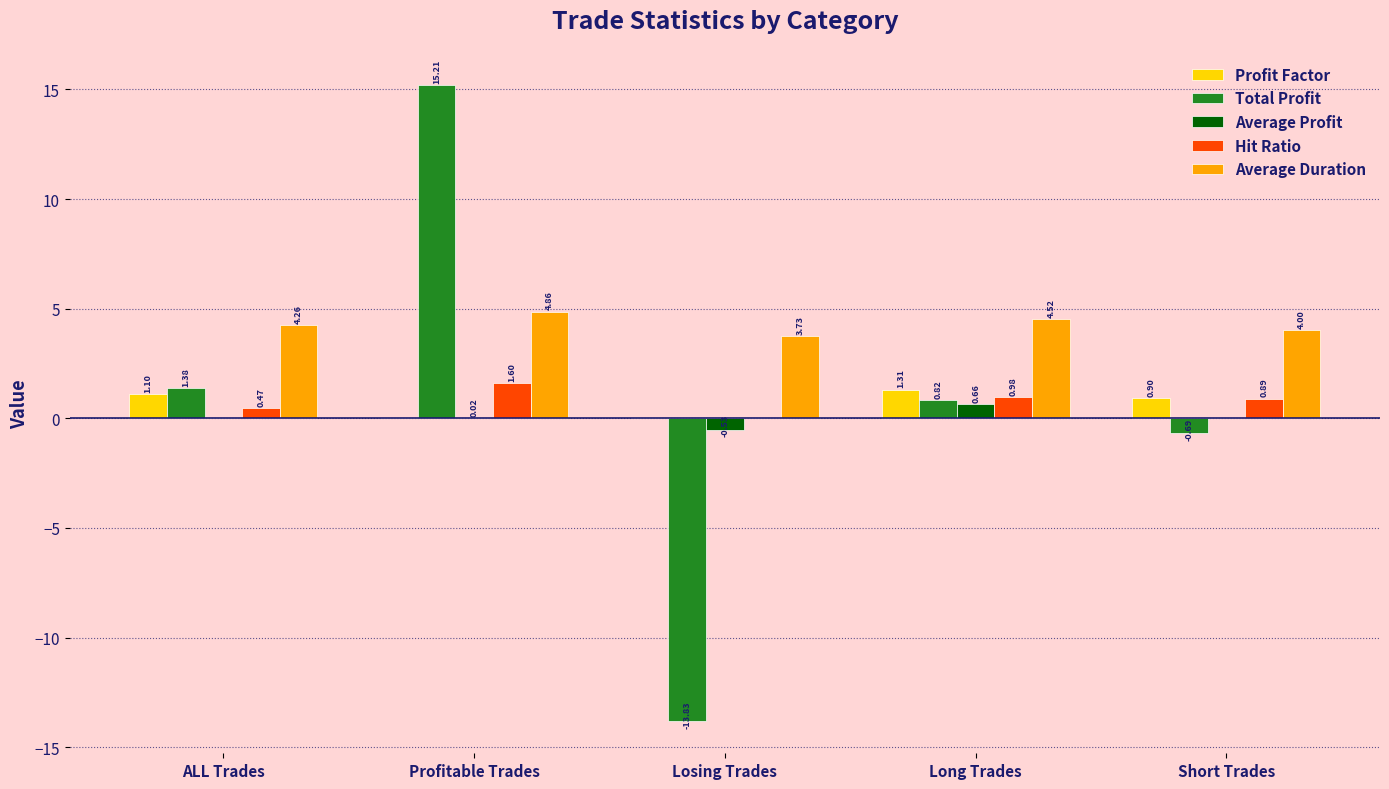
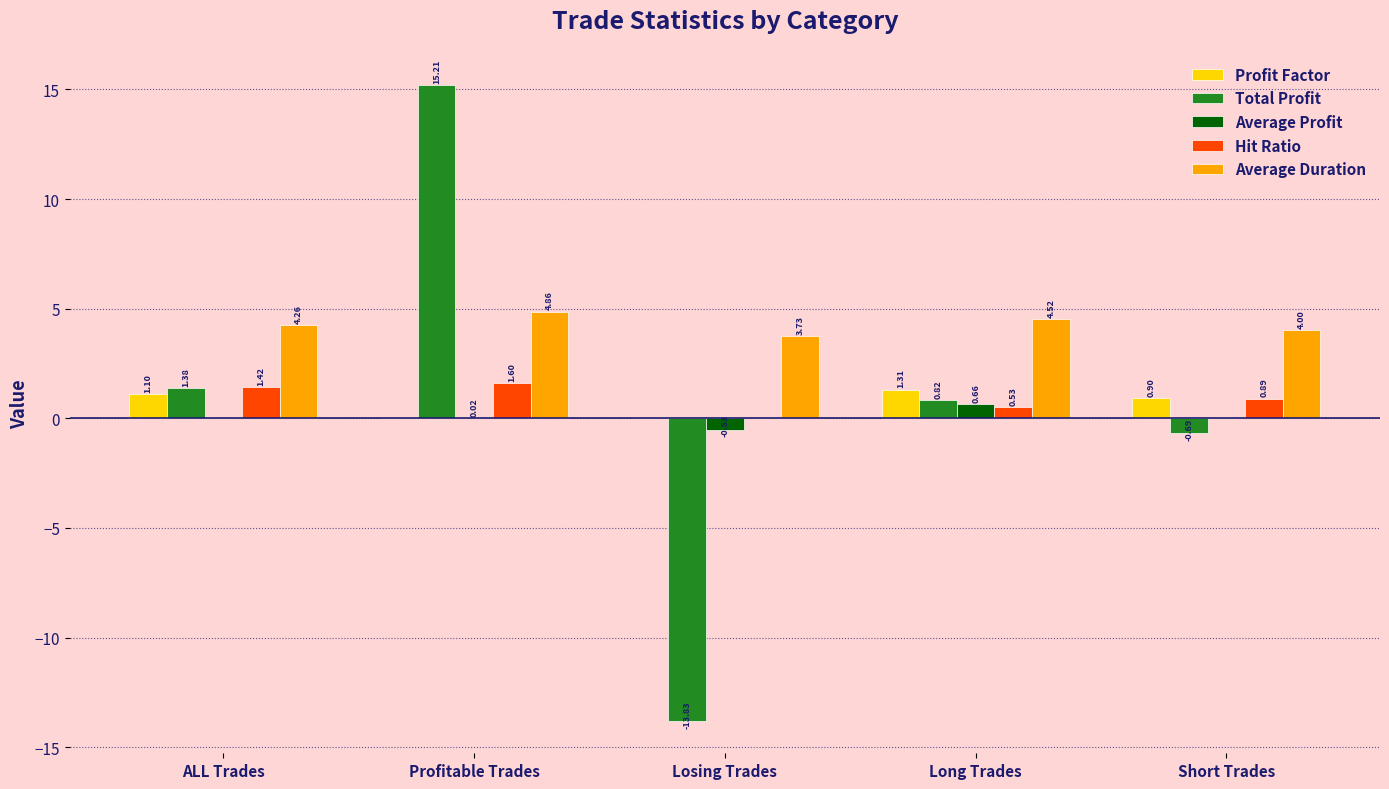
  {
    "Total Profit": {
      "ALL Trades": 1.38,
      "Profitable Trades": 15.21,
      "Losing Trades": -13.83,
      "Long Trades": 0.82,
      "Short Trades": -0.69
    },
    "Average Profit": {
      "Profitable Trades": 0.02,
      "Losing Trades": -0.53,
      "Long Trades": 0.66
    },
    "Hit Ratio": {
-     "ALL Trades": 0.47,
+     "ALL Trades": 1.42,
      "Profitable Trades": 1.60,
-     "Long Trades": 0.98,
+     "Long Trades": 0.53,
      "Short Trades": 0.89
    }
  }
